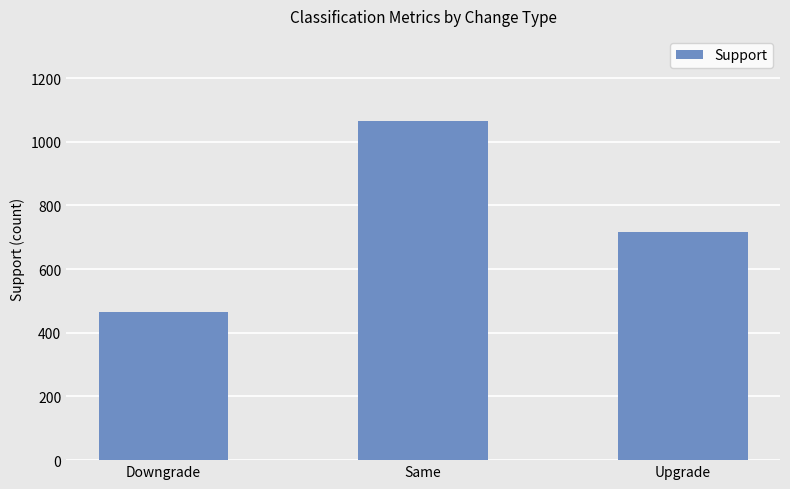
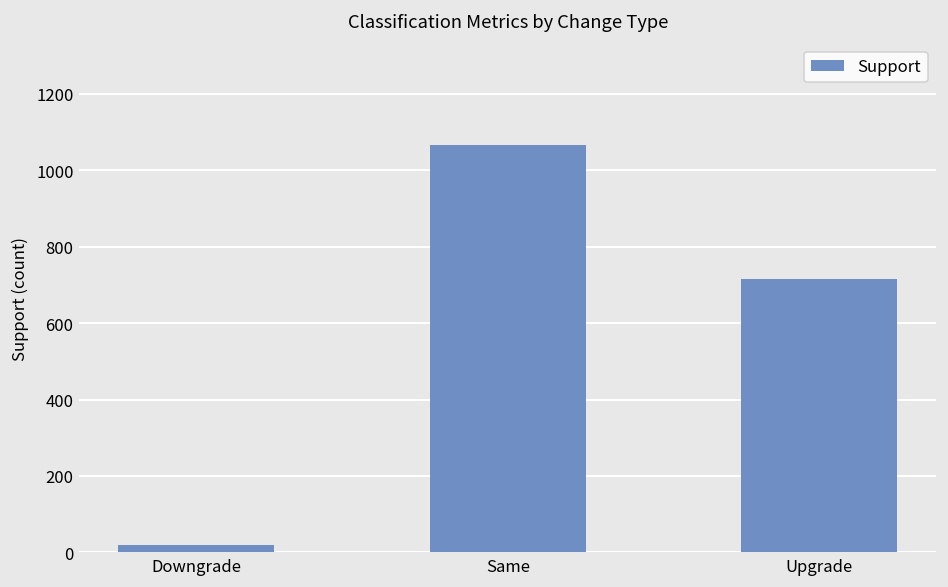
  {
-   "Downgrade": 460,
+   "Downgrade": 20,
    "Same": 1070,
    "Upgrade": 720
  }
